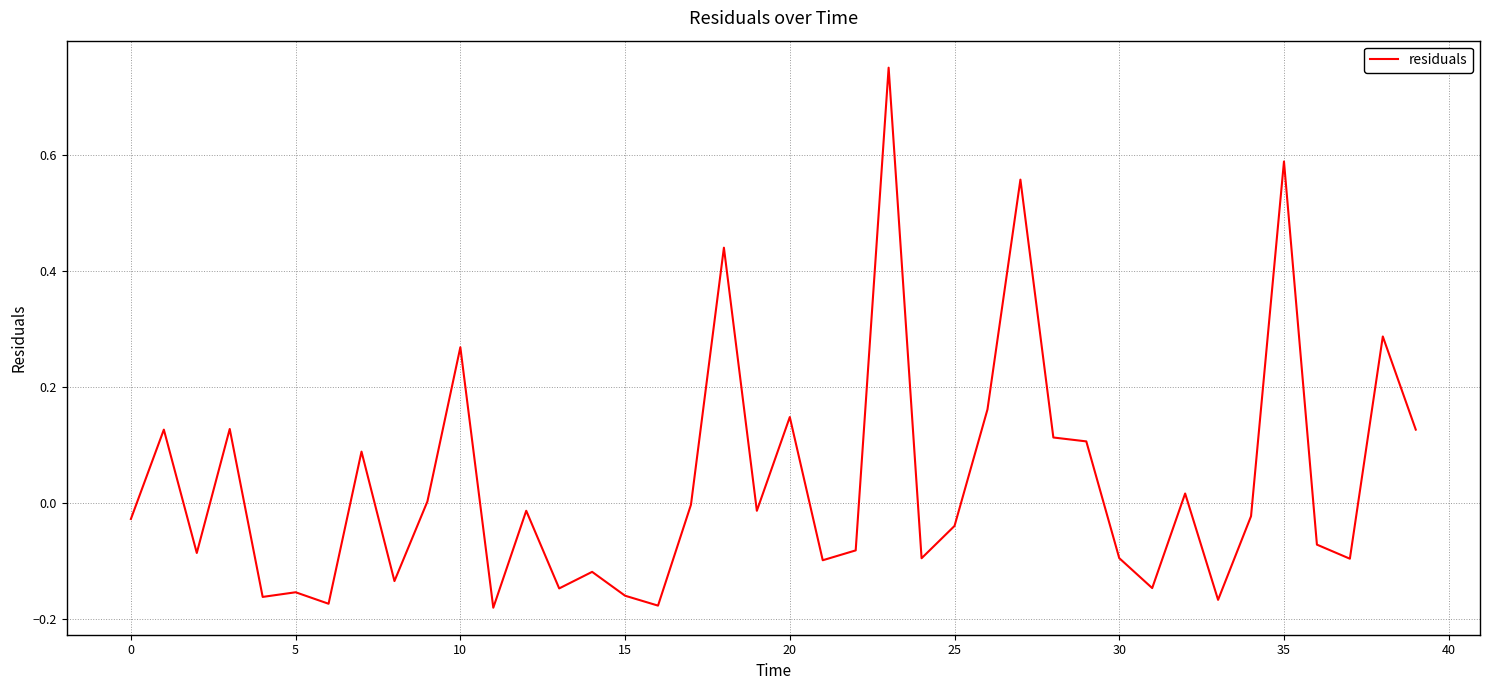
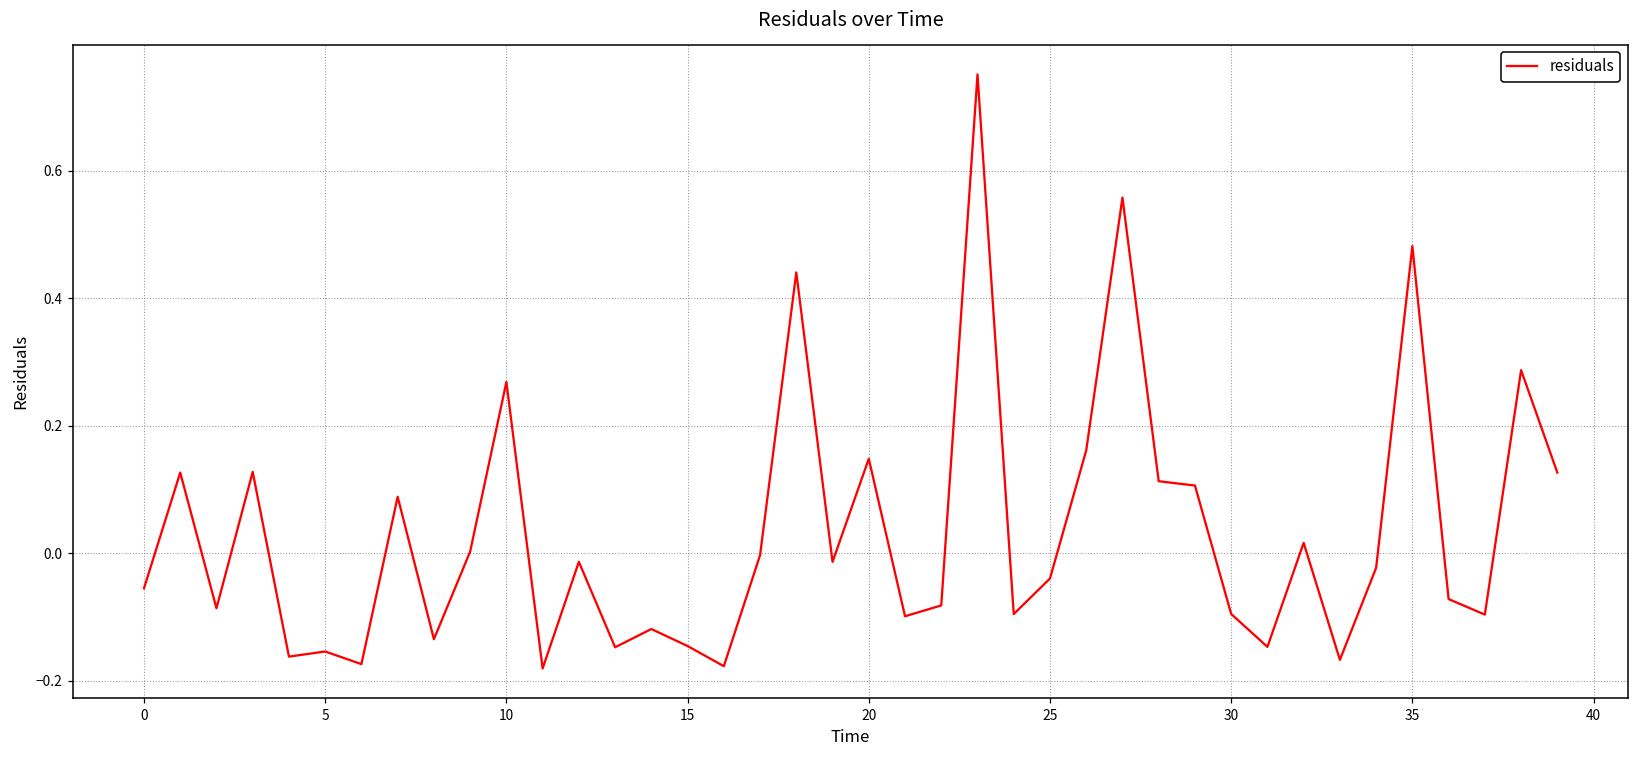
  {
-   "0": -0.03,
+   "0": -0.06,
    "5": -0.15,
    "10": 0.27,
-   "15": -0.16,
+   "15": -0.15,
    "20": 0.15,
    "25": -0.04,
    "30": -0.10,
-   "35": 0.59
+   "35": 0.48
  }
